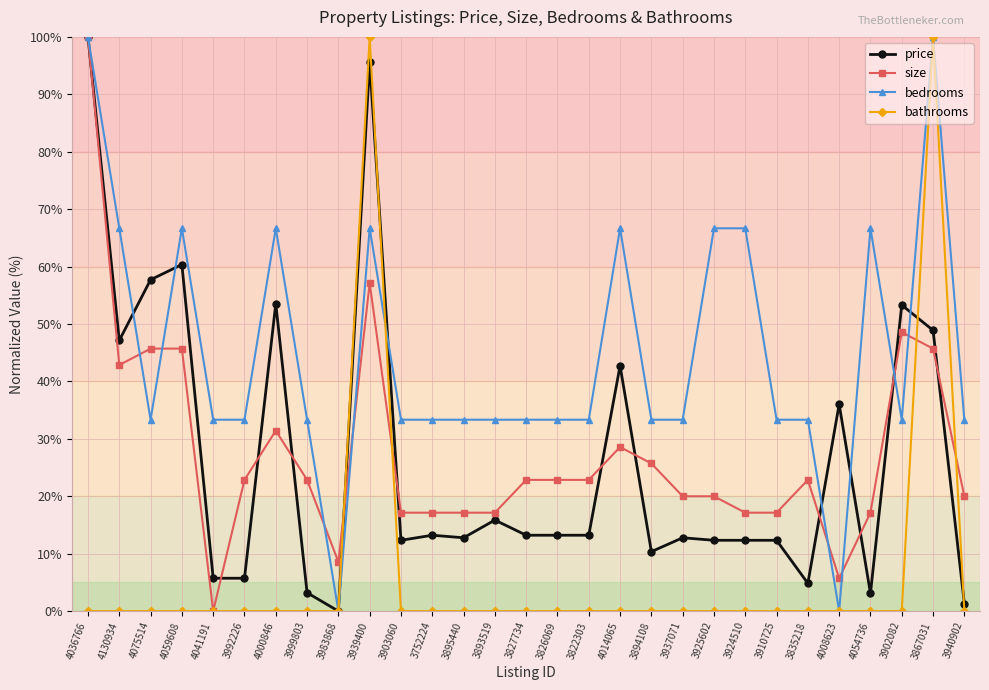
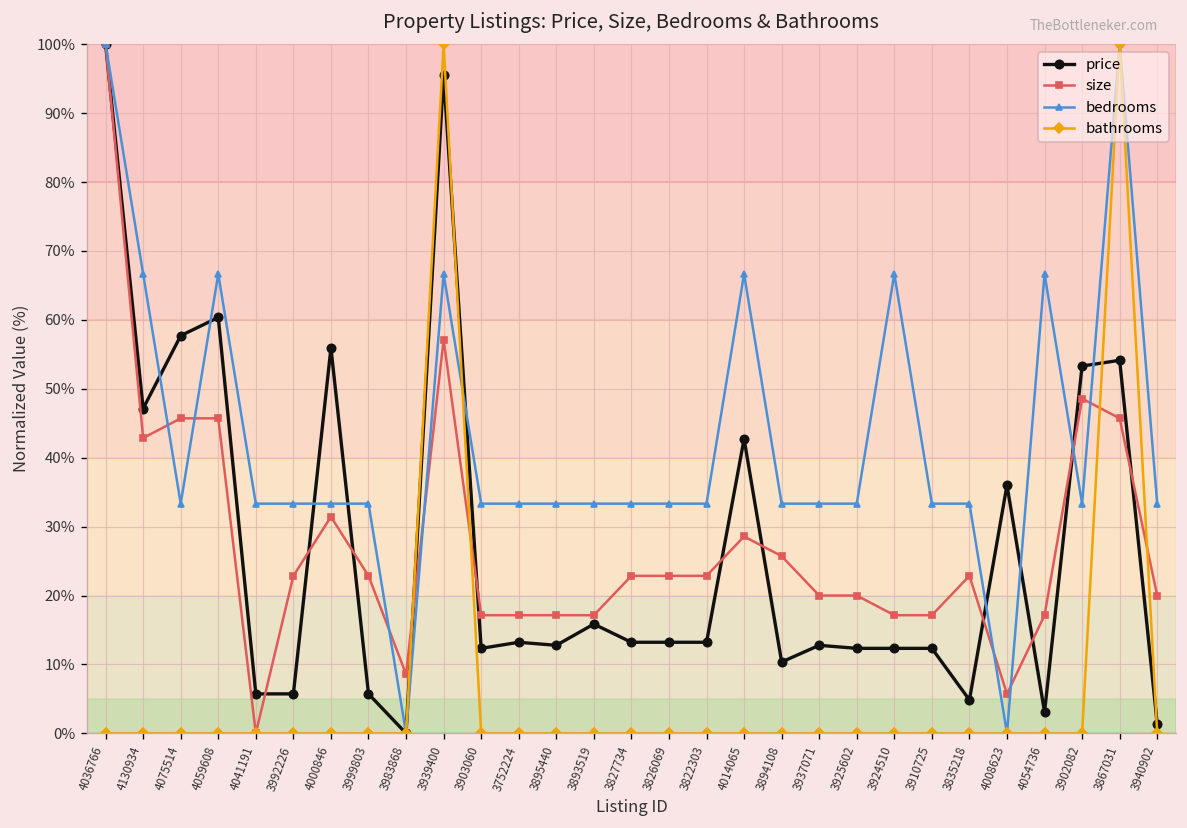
  {
    "price": {
      "4130934": "47%",
      "4075514": "58%",
      "4059608": "60%",
      "4041191": "6%",
      "3992226": "6%",
-     "4000846": "54%",
-     "3999803": "3%",
+     "4000846": "56%",
+     "3999803": "6%",
      "3939400": "96%",
      "3903060": "12%",
      "3752224": "13%",
      "3895440": "13%",
      "3893519": "16%",
      "3827734": "13%",
      "3826069": "13%",
      "3822303": "13%",
      "4014065": "43%",
      "3894108": "10%",
      "3937071": "13%",
      "3925602": "12%",
      "3924510": "12%",
      "3910725": "12%",
      "3835218": "5%",
      "4008623": "36%",
      "4054736": "3%",
      "3902082": "53%",
-     "3867031": "49%",
+     "3867031": "54%",
      "3940902": "1%"
    },
    "size": {
      "4130934": "43%",
      "4075514": "46%",
      "4059608": "46%",
      "3992226": "23%",
      "4000846": "31%",
      "3999803": "23%",
      "3983868": "9%",
      "3939400": "57%",
      "3903060": "17%",
      "3752224": "17%",
      "3895440": "17%",
      "3893519": "17%",
      "3827734": "23%",
      "3826069": "23%",
      "3822303": "23%",
      "4014065": "29%",
      "3894108": "26%",
      "3937071": "20%",
      "3925602": "20%",
      "3924510": "17%",
      "3910725": "17%",
      "3835218": "23%",
      "4008623": "6%",
      "4054736": "17%",
      "3902082": "49%",
      "3867031": "46%",
      "3940902": "20%"
    },
    "bedrooms": {
      "4130934": "67%",
      "4075514": "33%",
      "4059608": "67%",
      "4041191": "33%",
      "3992226": "33%",
-     "4000846": "67%",
+     "4000846": "33%",
      "3999803": "33%",
      "3939400": "67%",
      "3903060": "33%",
      "3752224": "33%",
      "3895440": "33%",
      "3893519": "33%",
      "3827734": "33%",
      "3826069": "33%",
      "3822303": "33%",
      "4014065": "67%",
      "3894108": "33%",
      "3937071": "33%",
-     "3925602": "67%",
+     "3925602": "33%",
      "3924510": "67%",
      "3910725": "33%",
      "3835218": "33%",
      "4054736": "67%",
      "3902082": "33%",
      "3940902": "33%"
    },
    "bathrooms": {
      "4036766": "0%",
      "4130934": "0%",
      "4075514": "0%",
      "4059608": "0%",
      "3992226": "0%",
      "4000846": "0%",
      "3999803": "0%",
      "3939400": "100%",
      "3903060": "0%",
      "3752224": "0%",
      "3895440": "0%",
      "3893519": "0%",
      "3827734": "0%",
      "3826069": "0%",
      "3822303": "0%",
      "4014065": "0%",
      "3894108": "0%",
      "3937071": "0%",
      "3925602": "0%",
      "3924510": "0%",
      "3910725": "0%",
      "3835218": "0%",
      "4054736": "0%",
      "3902082": "0%",
      "3940902": "0%"
    }
  }
